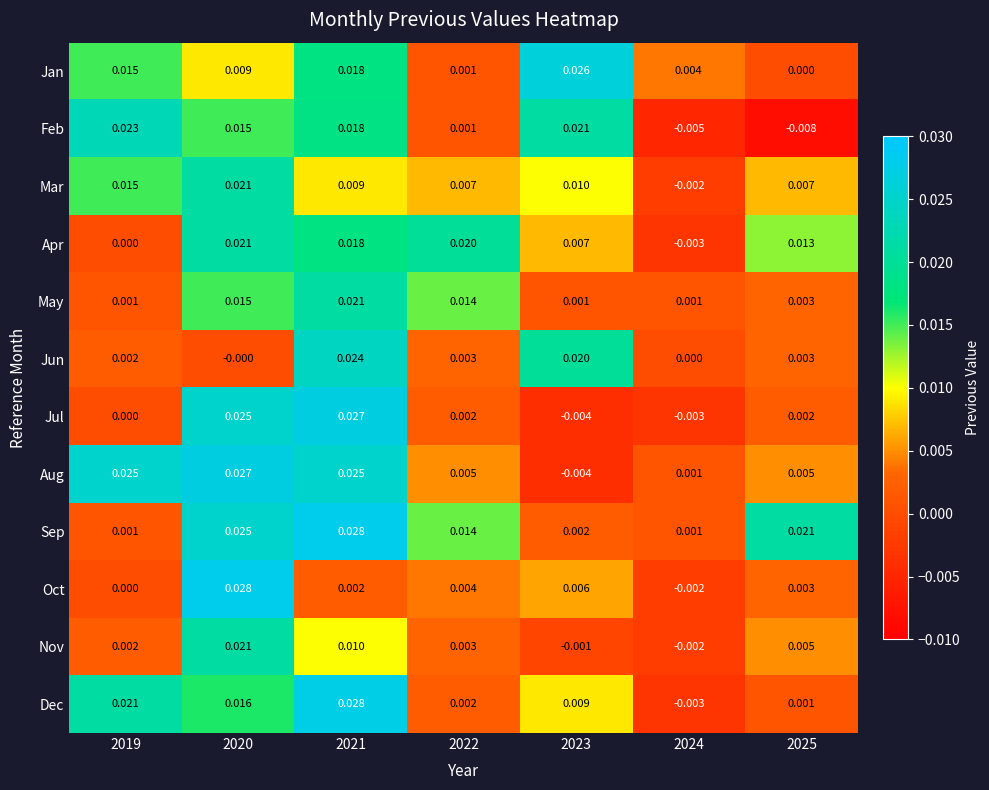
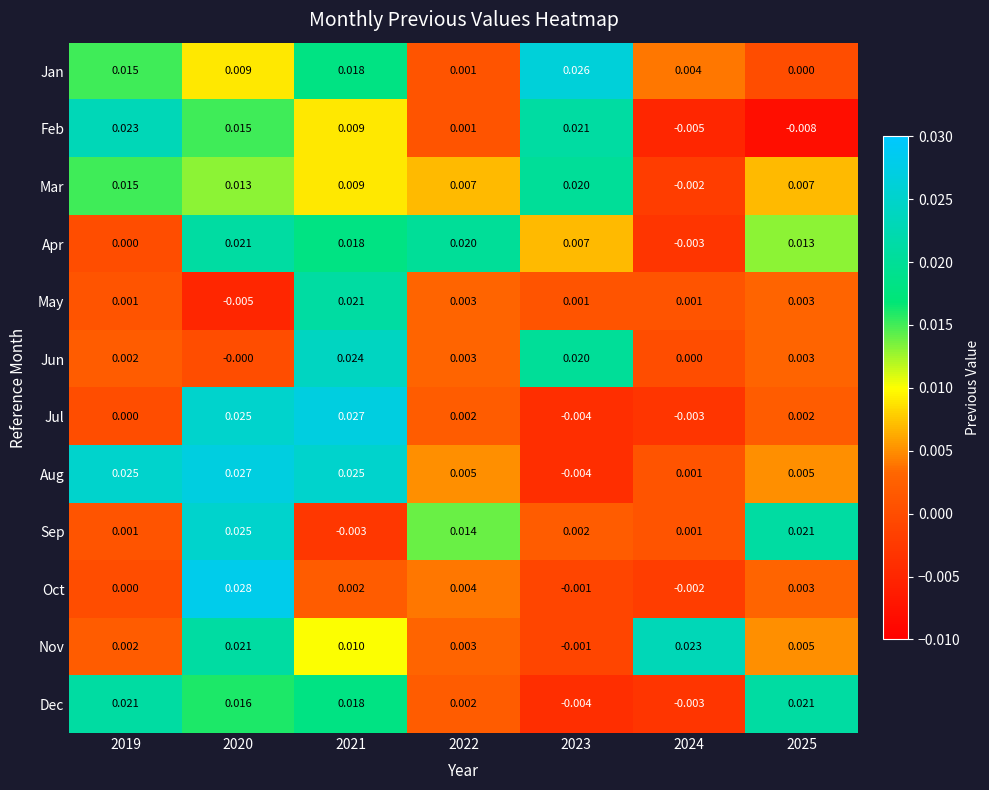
  {
    "Jan": {
      "2019": 0.015,
      "2020": 0.009,
      "2021": 0.018,
      "2022": 0.001,
      "2023": 0.026,
      "2024": 0.004,
      "2025": 0.000
    },
    "Feb": {
      "2019": 0.023,
      "2020": 0.015,
-     "2021": 0.018,
+     "2021": 0.009,
      "2022": 0.001,
      "2023": 0.021,
      "2024": -0.005,
      "2025": -0.008
    },
    "Mar": {
      "2019": 0.015,
-     "2020": 0.021,
+     "2020": 0.013,
      "2021": 0.009,
      "2022": 0.007,
-     "2023": 0.010,
+     "2023": 0.020,
      "2024": -0.002,
      "2025": 0.007
    },
    "Apr": {
      "2019": 0.000,
      "2020": 0.021,
      "2021": 0.018,
      "2022": 0.020,
      "2023": 0.007,
      "2024": -0.003,
      "2025": 0.013
    },
    "May": {
      "2019": 0.001,
-     "2020": 0.015,
+     "2020": -0.005,
      "2021": 0.021,
-     "2022": 0.014,
+     "2022": 0.003,
      "2023": 0.001,
      "2024": 0.001,
      "2025": 0.003
    },
    "Jun": {
      "2019": 0.002,
      "2020": -0.000,
      "2021": 0.024,
      "2022": 0.003,
      "2023": 0.020,
      "2024": 0.000,
      "2025": 0.003
    },
    "Jul": {
      "2019": 0.000,
      "2020": 0.025,
      "2021": 0.027,
      "2022": 0.002,
      "2023": -0.004,
      "2024": -0.003,
      "2025": 0.002
    },
    "Aug": {
      "2019": 0.025,
      "2020": 0.027,
      "2021": 0.025,
      "2022": 0.005,
      "2023": -0.004,
      "2024": 0.001,
      "2025": 0.005
    },
    "Sep": {
      "2019": 0.001,
      "2020": 0.025,
-     "2021": 0.028,
+     "2021": -0.003,
      "2022": 0.014,
      "2023": 0.002,
      "2024": 0.001,
      "2025": 0.021
    },
    "Oct": {
      "2019": 0.000,
      "2020": 0.028,
      "2021": 0.002,
      "2022": 0.004,
-     "2023": 0.006,
+     "2023": -0.001,
      "2024": -0.002,
      "2025": 0.003
    },
    "Nov": {
      "2019": 0.002,
      "2020": 0.021,
      "2021": 0.010,
      "2022": 0.003,
      "2023": -0.001,
-     "2024": -0.002,
+     "2024": 0.023,
      "2025": 0.005
    },
    "Dec": {
      "2019": 0.021,
      "2020": 0.016,
-     "2021": 0.028,
+     "2021": 0.018,
      "2022": 0.002,
-     "2023": 0.009,
+     "2023": -0.004,
      "2024": -0.003,
-     "2025": 0.001
+     "2025": 0.021
    }
  }
